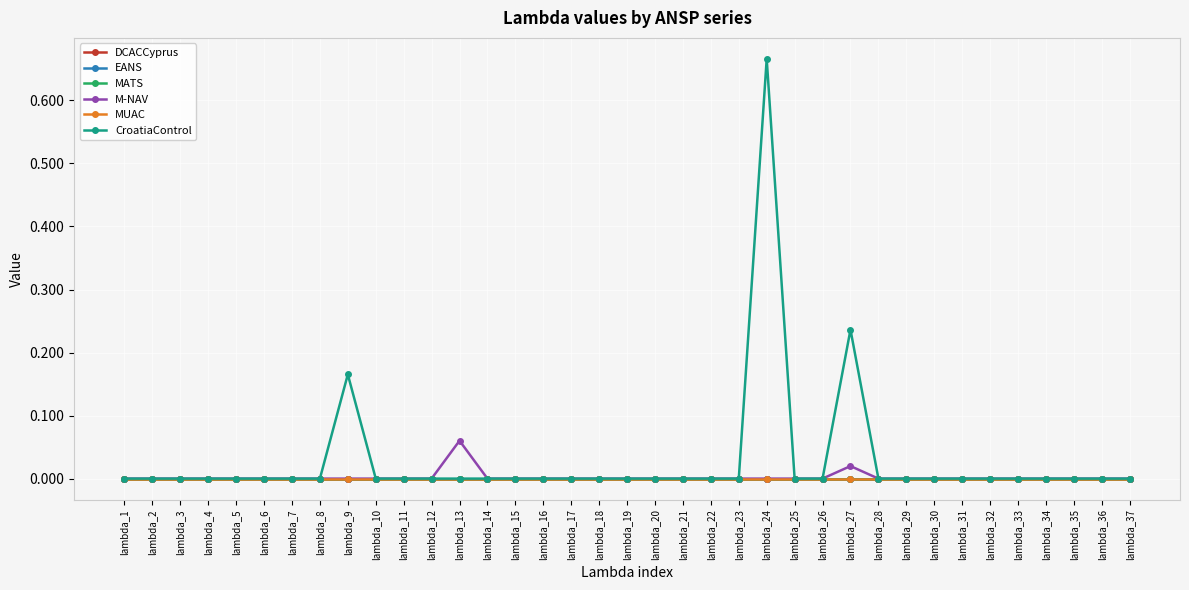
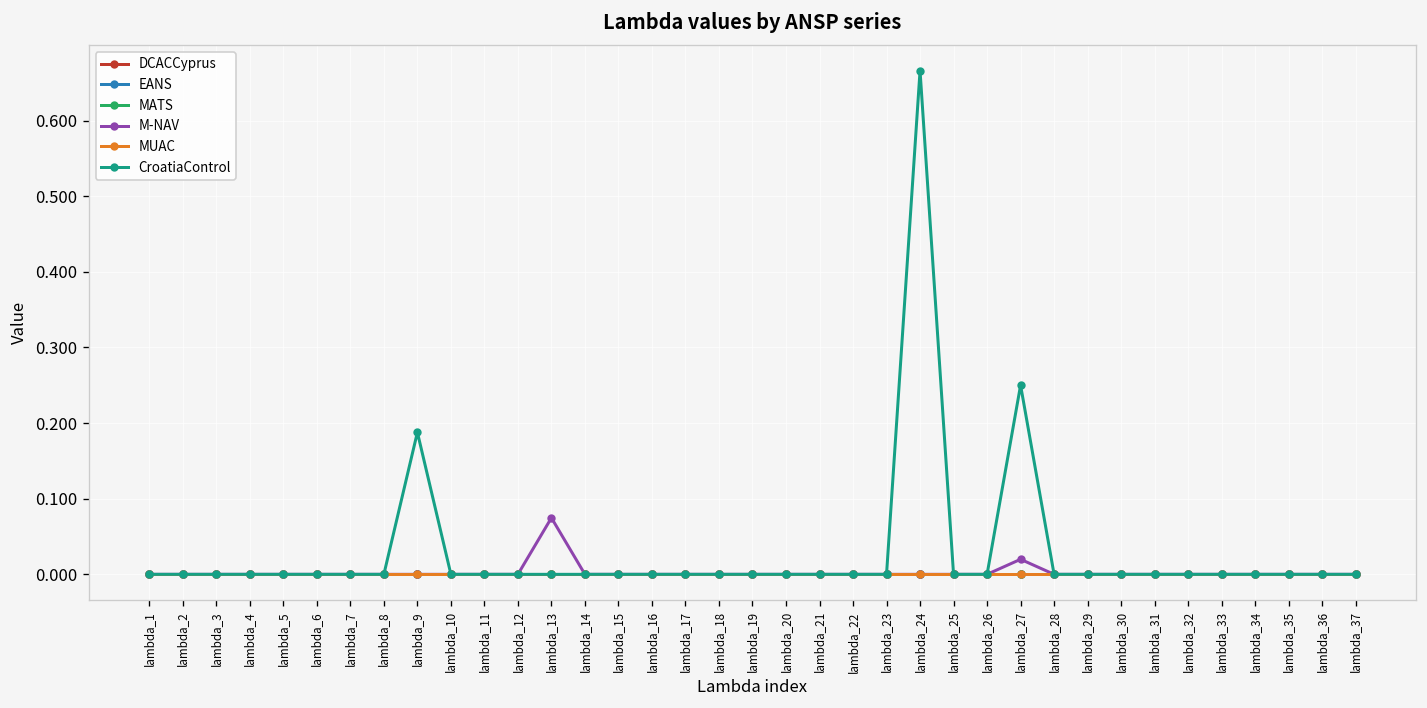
  {
    "MUAC": {
      "lambda_27": 0.00
    },
    "M-NAV": {
-     "lambda_13": 0.06,
+     "lambda_13": 0.07,
      "lambda_27": 0.02
    },
    "CroatiaControl": {
-     "lambda_9": 0.17,
+     "lambda_9": 0.19,
      "lambda_24": 0.67,
-     "lambda_27": 0.24
+     "lambda_27": 0.25
    }
  }
